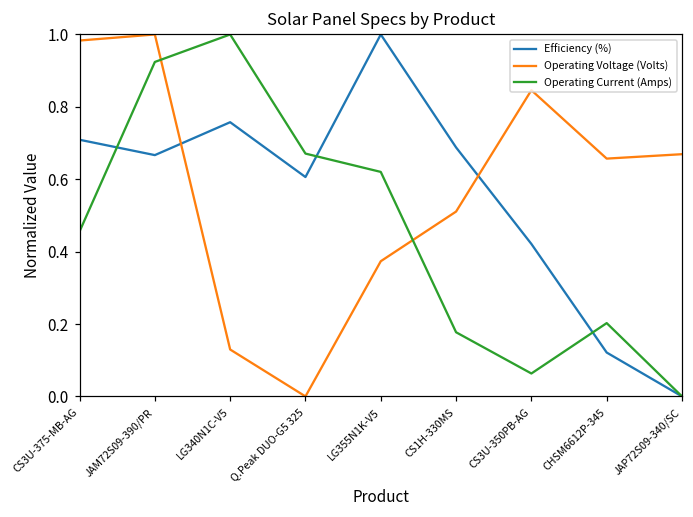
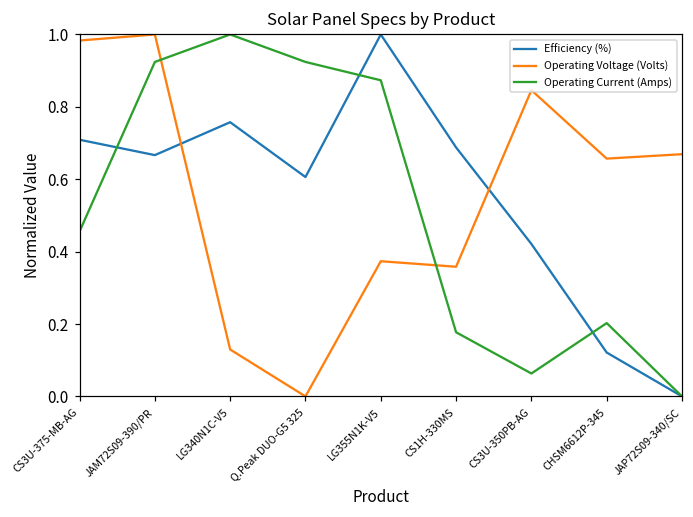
  {
    "Efficiency (%)": {
      "CS3U-375-MB-AG": 0.71,
      "JAM72S09-390/PR": 0.67,
      "LG340N1C-V5": 0.76,
      "Q.Peak DUO-G5 325": 0.61,
      "LG355N1K-V5": 1.00,
      "CS1H-330MS": 0.69,
      "CS3U-350PB-AG": 0.42,
      "CHSM6612P-345": 0.12
    },
    "Operating Voltage (Volts)": {
      "CS3U-375-MB-AG": 0.98,
      "JAM72S09-390/PR": 1.00,
      "LG340N1C-V5": 0.13,
      "Q.Peak DUO-G5 325": 0.00,
      "LG355N1K-V5": 0.37,
-     "CS1H-330MS": 0.51,
+     "CS1H-330MS": 0.36,
      "CHSM6612P-345": 0.66,
      "JAP72S09-340/SC": 0.67
    },
    "Operating Current (Amps)": {
      "CS3U-375-MB-AG": 0.46,
      "JAM72S09-390/PR": 0.92,
      "LG340N1C-V5": 1.00,
-     "Q.Peak DUO-G5 325": 0.67,
-     "LG355N1K-V5": 0.62,
+     "Q.Peak DUO-G5 325": 0.92,
+     "LG355N1K-V5": 0.87,
      "CS1H-330MS": 0.18,
      "CS3U-350PB-AG": 0.06,
      "CHSM6612P-345": 0.20
    }
  }
